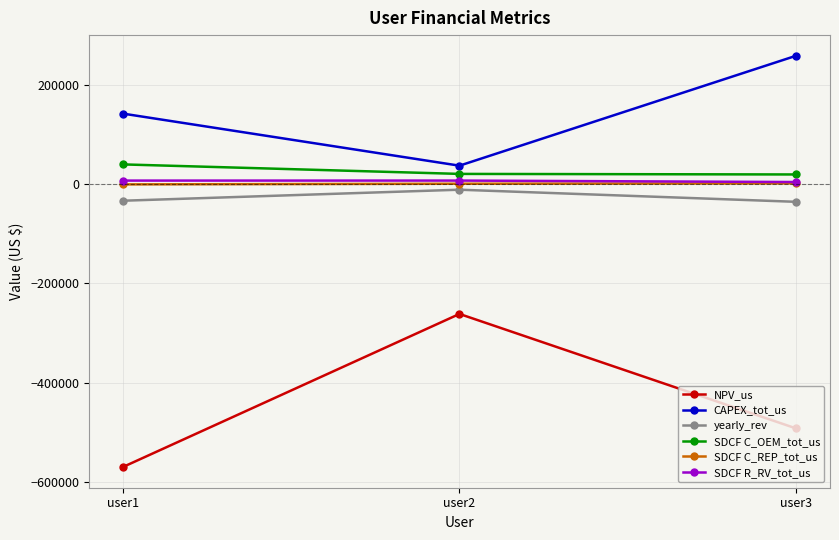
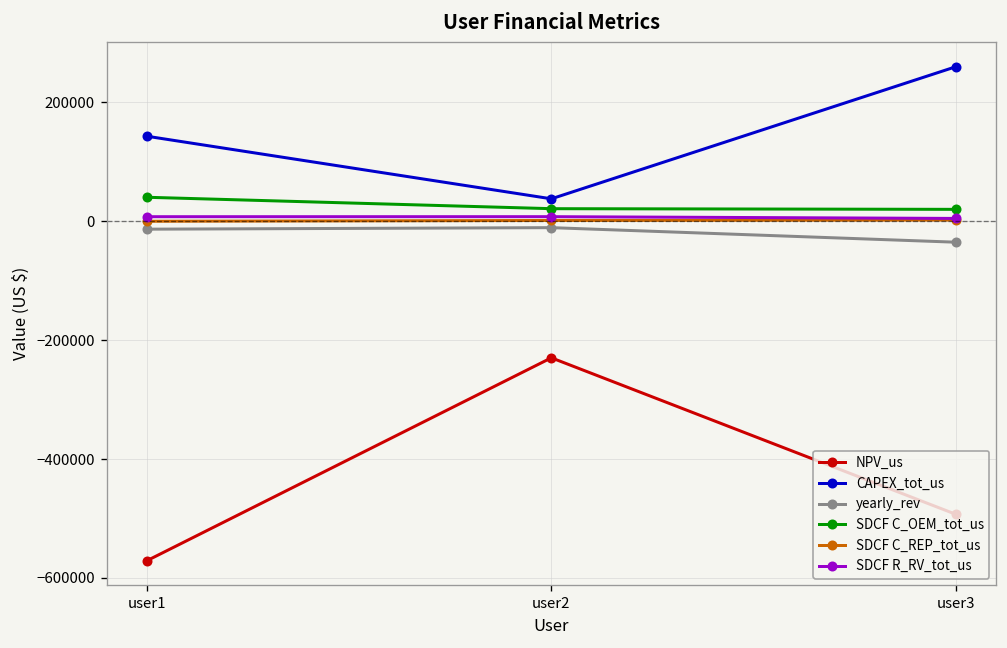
  {
    "NPV_us": {
      "user1": -570000,
-     "user2": -260000
+     "user2": -230000
    },
    "CAPEX_tot_us": {
      "user1": 140000,
      "user2": 40000,
      "user3": 260000
    },
    "yearly_rev": {
-     "user1": -30000,
+     "user1": -10000,
      "user2": -10000,
      "user3": -40000
    },
    "SDCF C_OEM_tot_us": {
      "user1": 40000,
      "user2": 20000,
      "user3": 20000
    },
    "SDCF C_REP_tot_us": {
      "user1": 0,
      "user2": 0
    },
    "SDCF R_RV_tot_us": {
      "user1": 10000,
      "user2": 10000
    }
  }
